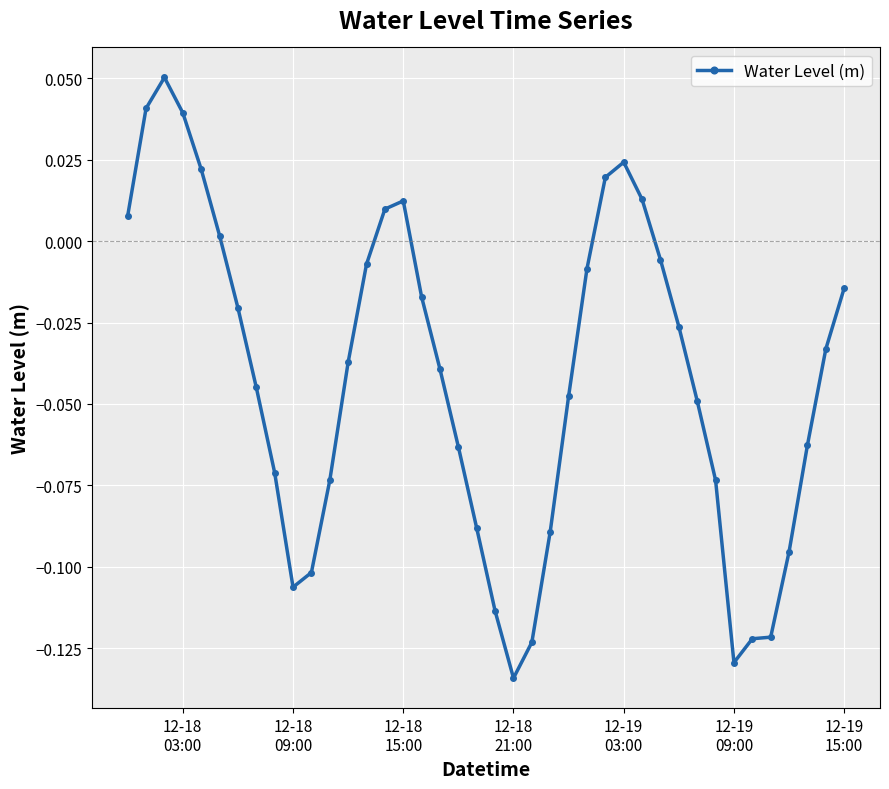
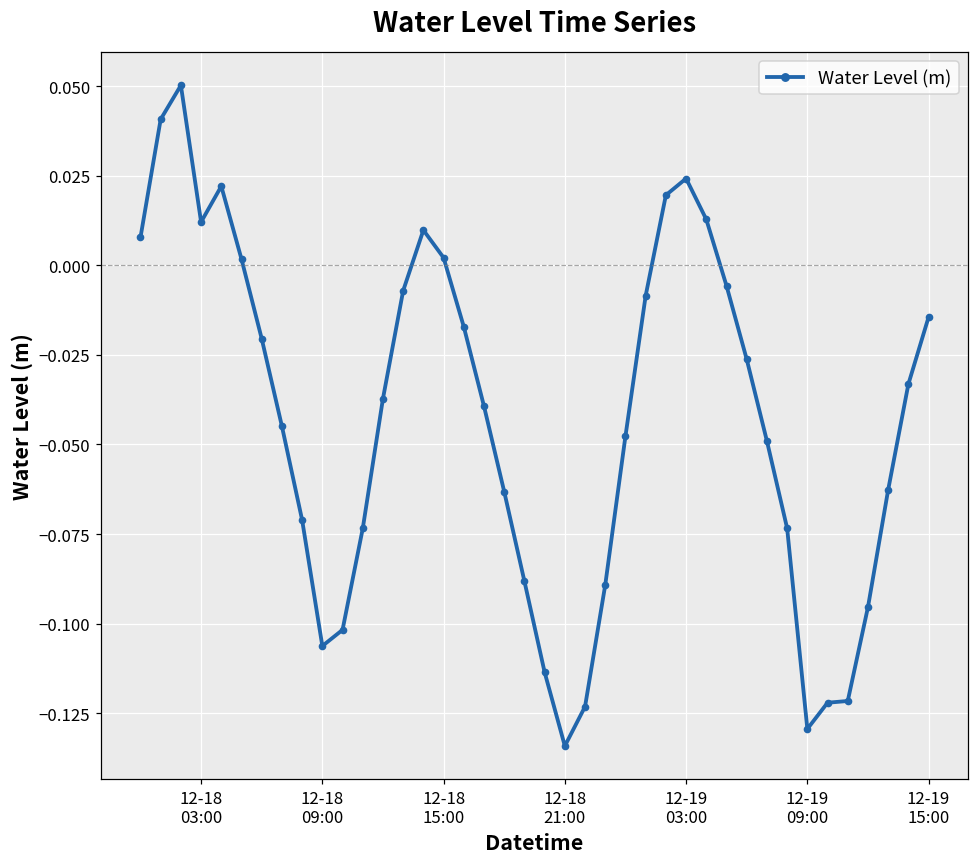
  {
-   "12-18 03:00": 0.039,
+   "12-18 03:00": 0.012,
    "12-18 09:00": -0.106,
-   "12-18 15:00": 0.012,
+   "12-18 15:00": 0.002,
    "12-18 21:00": -0.134,
    "12-19 03:00": 0.024,
    "12-19 09:00": -0.129,
    "12-19 15:00": -0.014
  }
